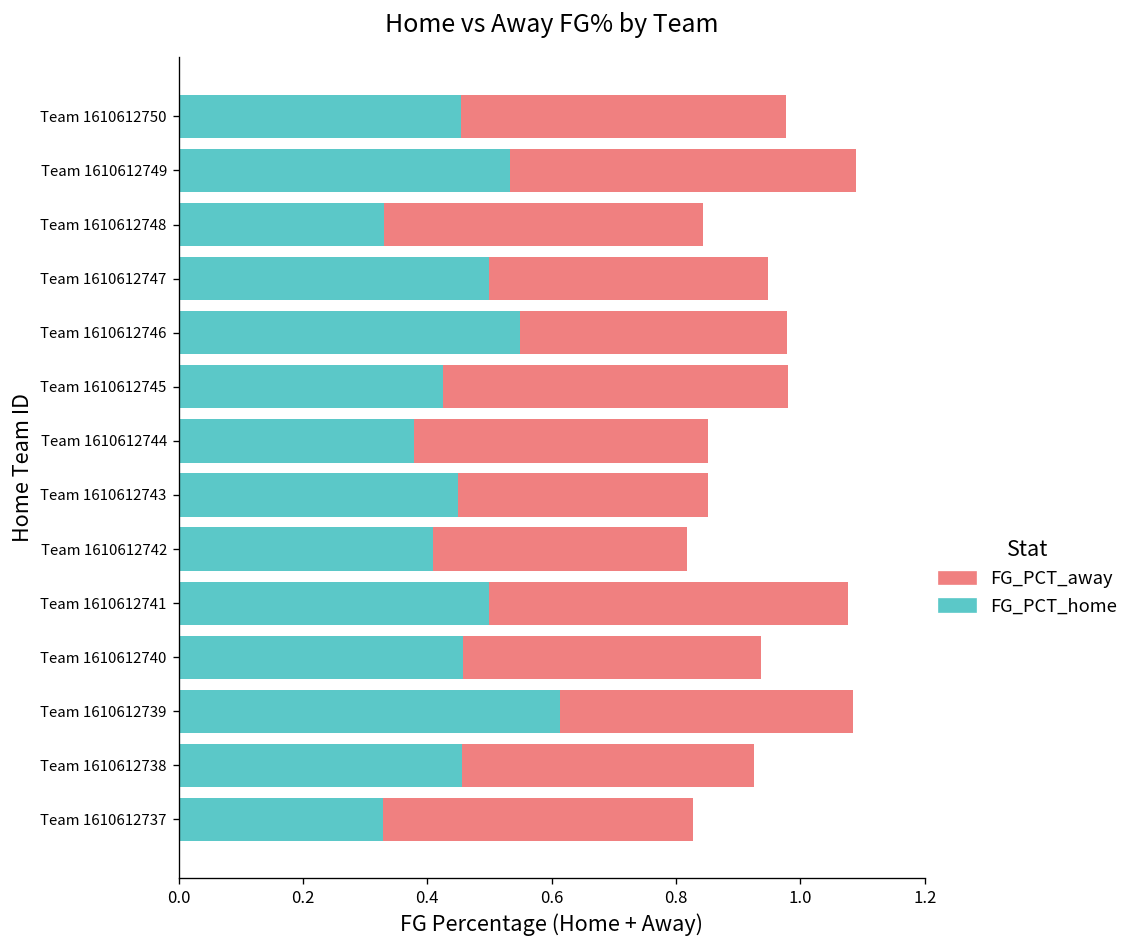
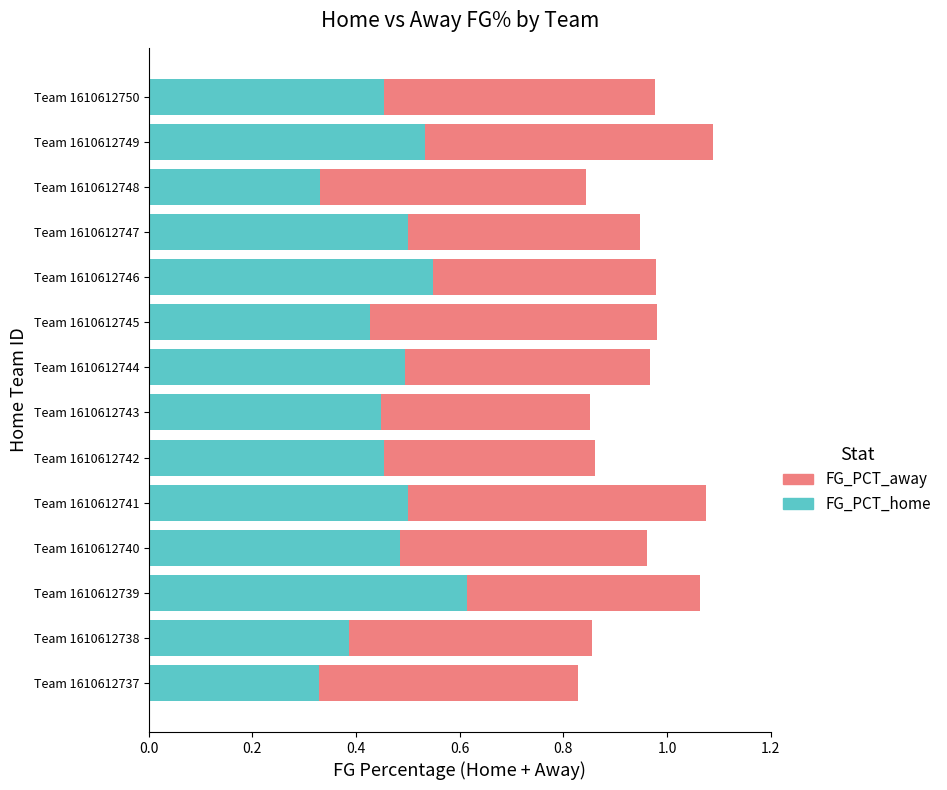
  {
    "FG_PCT_home": {
      "Team 1610612750": 0.45,
      "Team 1610612749": 0.53,
      "Team 1610612748": 0.33,
      "Team 1610612747": 0.50,
      "Team 1610612746": 0.55,
      "Team 1610612745": 0.43,
-     "Team 1610612744": 0.38,
+     "Team 1610612744": 0.49,
      "Team 1610612743": 0.45,
-     "Team 1610612742": 0.41,
+     "Team 1610612742": 0.45,
      "Team 1610612741": 0.50,
-     "Team 1610612740": 0.46,
+     "Team 1610612740": 0.48,
      "Team 1610612739": 0.61,
-     "Team 1610612738": 0.46,
+     "Team 1610612738": 0.39,
      "Team 1610612737": 0.33
    },
    "FG_PCT_away": {
      "Team 1610612750": 0.52,
      "Team 1610612749": 0.56,
      "Team 1610612748": 0.51,
      "Team 1610612747": 0.45,
      "Team 1610612746": 0.43,
      "Team 1610612745": 0.55,
      "Team 1610612744": 0.47,
      "Team 1610612743": 0.40,
      "Team 1610612742": 0.41,
      "Team 1610612741": 0.58,
      "Team 1610612740": 0.48,
-     "Team 1610612739": 0.47,
+     "Team 1610612739": 0.45,
      "Team 1610612738": 0.47,
      "Team 1610612737": 0.50
    }
  }
